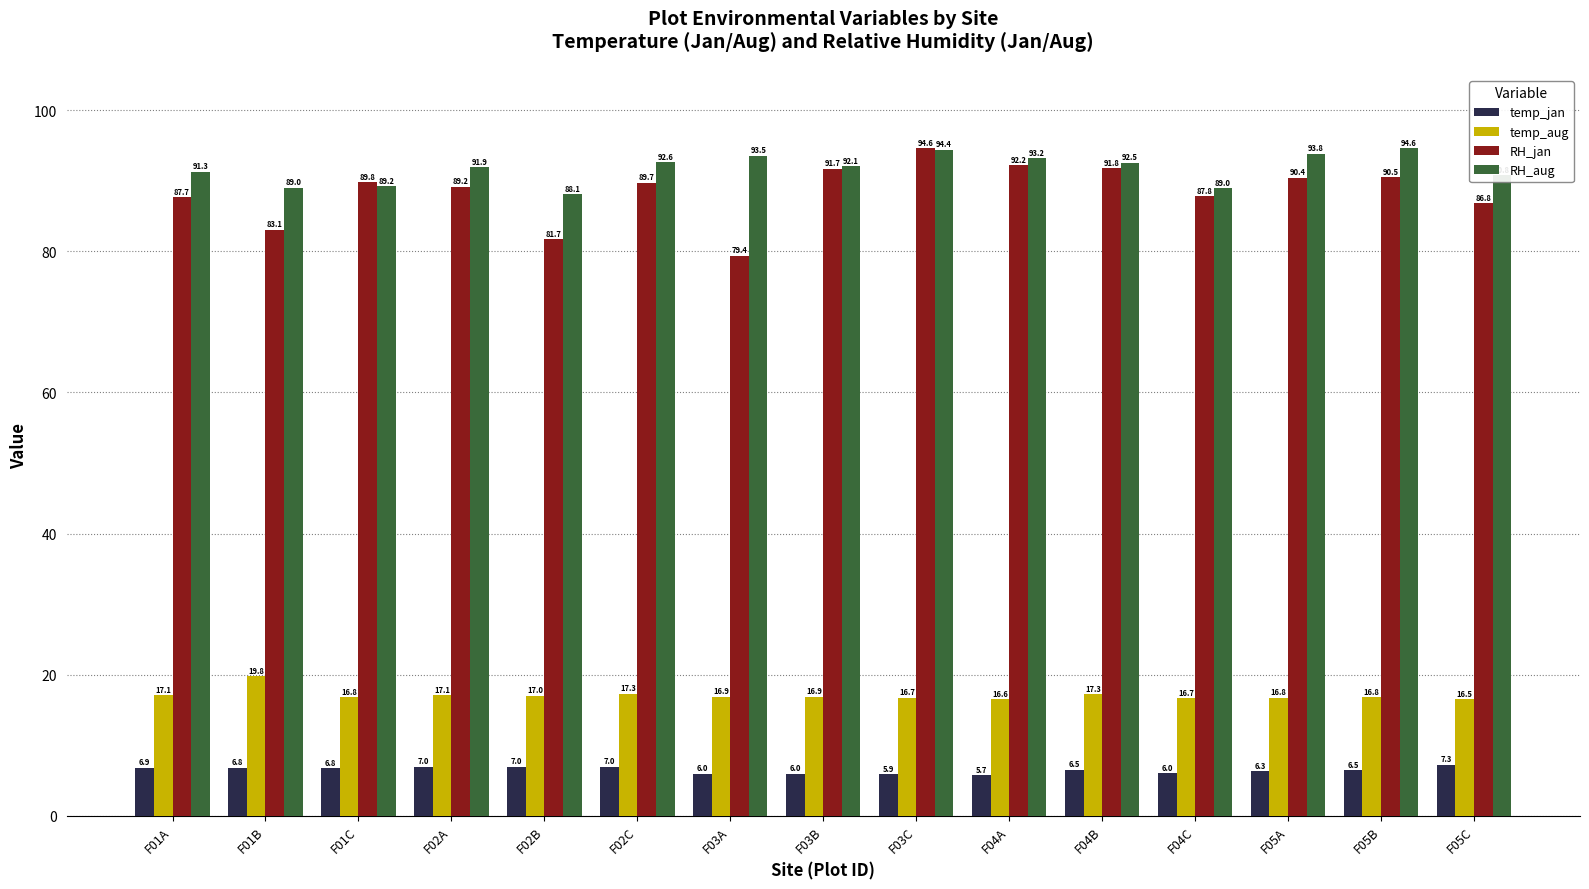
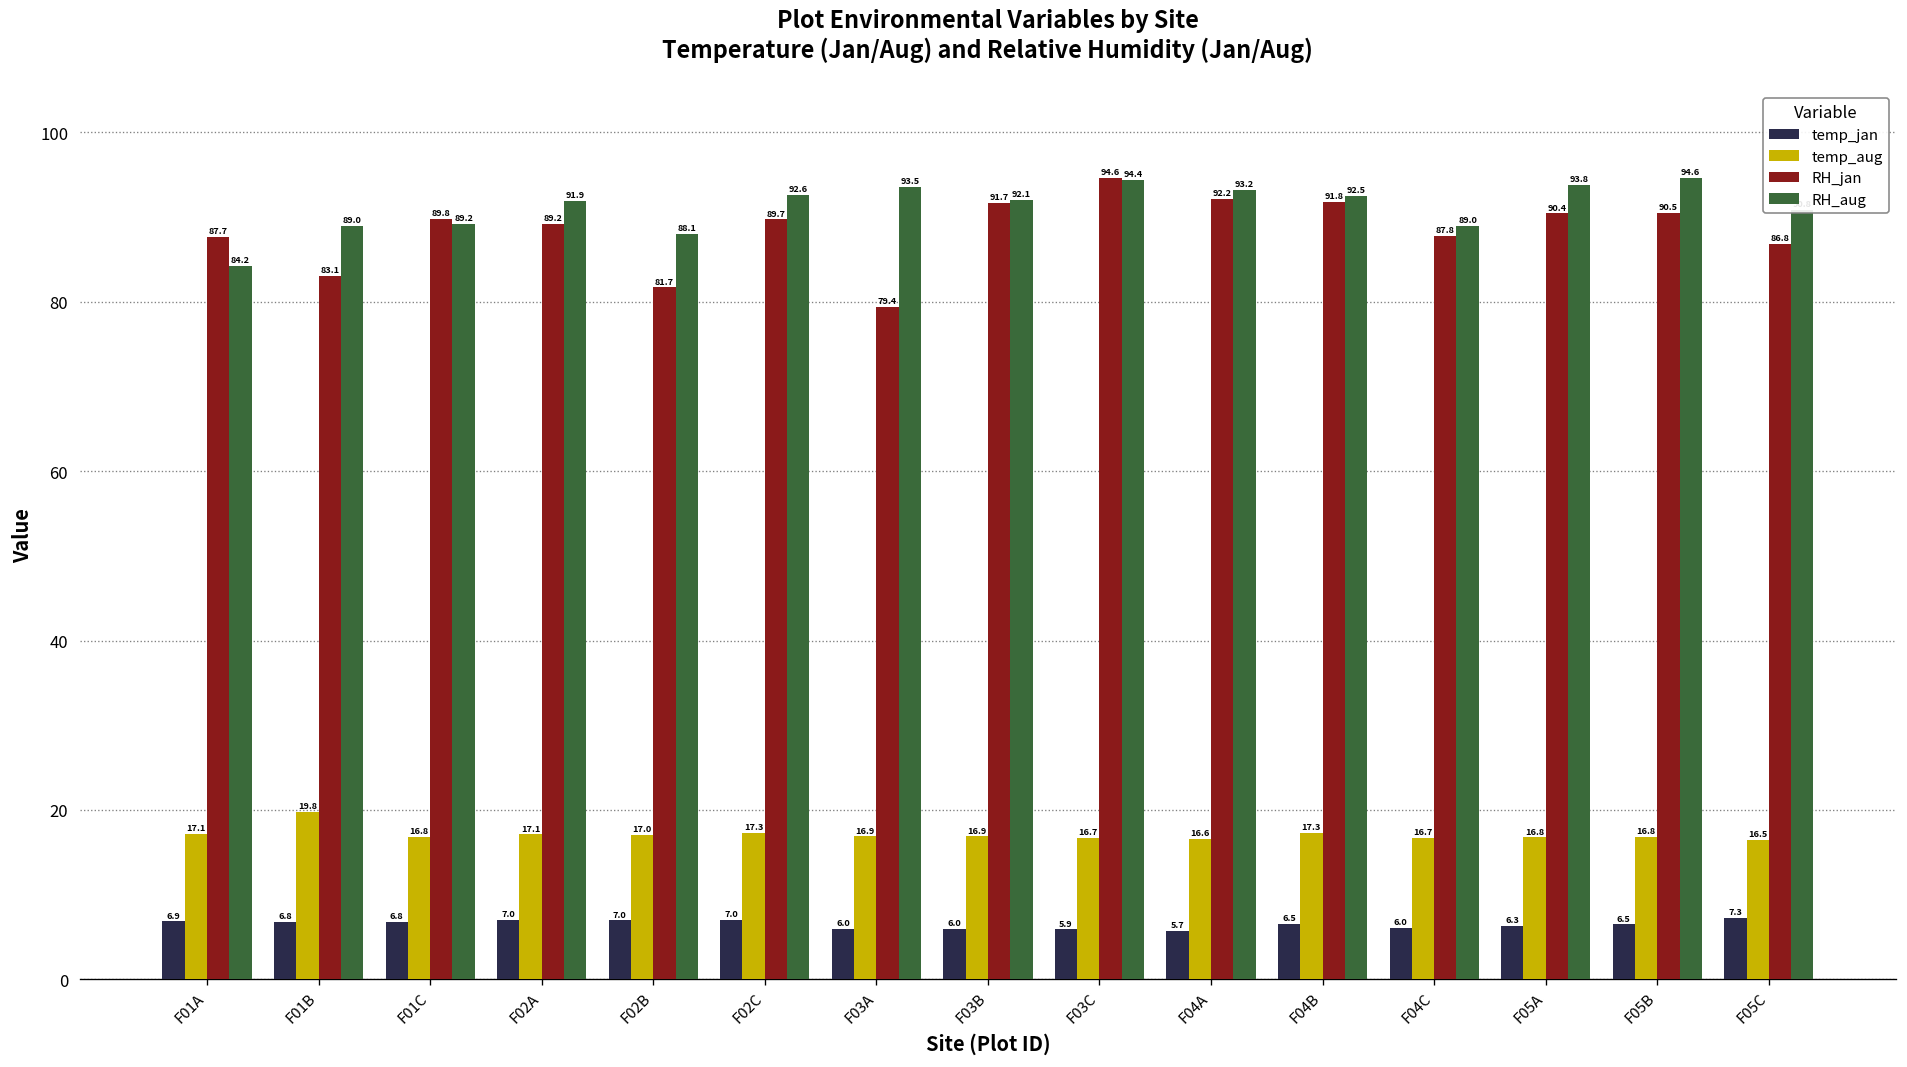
  {
    "temp_jan": {
      "F01A": 6.9,
      "F01B": 6.8,
      "F01C": 6.8,
      "F02A": 7.0,
      "F02B": 7.0,
      "F02C": 7.0,
      "F03A": 6.0,
      "F03B": 6.0,
      "F03C": 5.9,
      "F04A": 5.7,
      "F04B": 6.5,
      "F04C": 6.0,
      "F05A": 6.3,
      "F05B": 6.5,
      "F05C": 7.3
    },
    "temp_aug": {
      "F01A": 17.1,
      "F01B": 19.8,
      "F01C": 16.8,
      "F02A": 17.1,
      "F02B": 17.0,
      "F02C": 17.3,
      "F03A": 16.9,
      "F03B": 16.9,
      "F03C": 16.7,
      "F04A": 16.6,
      "F04B": 17.3,
      "F04C": 16.7,
      "F05A": 16.8,
      "F05B": 16.8,
      "F05C": 16.5
    },
    "RH_jan": {
      "F01A": 87.7,
      "F01B": 83.1,
      "F01C": 89.8,
      "F02A": 89.2,
      "F02B": 81.7,
      "F02C": 89.7,
      "F03A": 79.4,
      "F03B": 91.7,
      "F03C": 94.6,
      "F04A": 92.2,
      "F04B": 91.8,
      "F04C": 87.8,
      "F05A": 90.4,
      "F05B": 90.5,
      "F05C": 86.8
    },
    "RH_aug": {
-     "F01A": 91.3,
+     "F01A": 84.2,
      "F01B": 89.0,
      "F01C": 89.2,
      "F02A": 91.9,
      "F02B": 88.1,
      "F02C": 92.6,
      "F03A": 93.5,
      "F03B": 92.1,
      "F03C": 94.4,
      "F04A": 93.2,
      "F04B": 92.5,
      "F04C": 89.0,
      "F05A": 93.8,
      "F05B": 94.6
    }
  }
